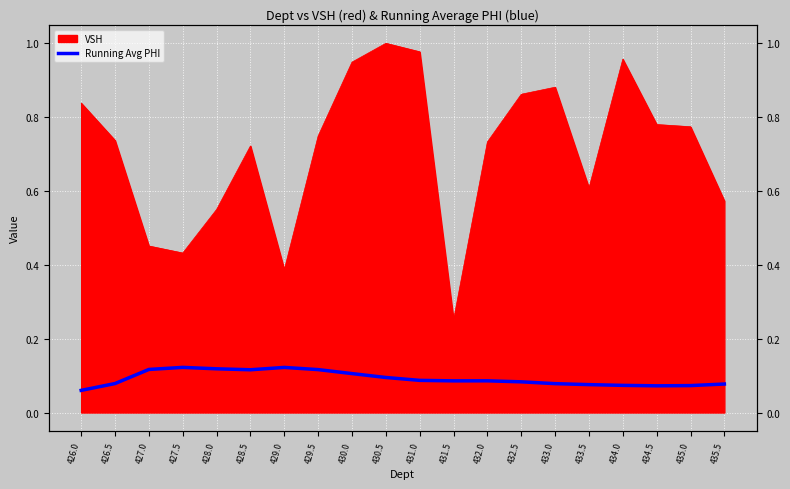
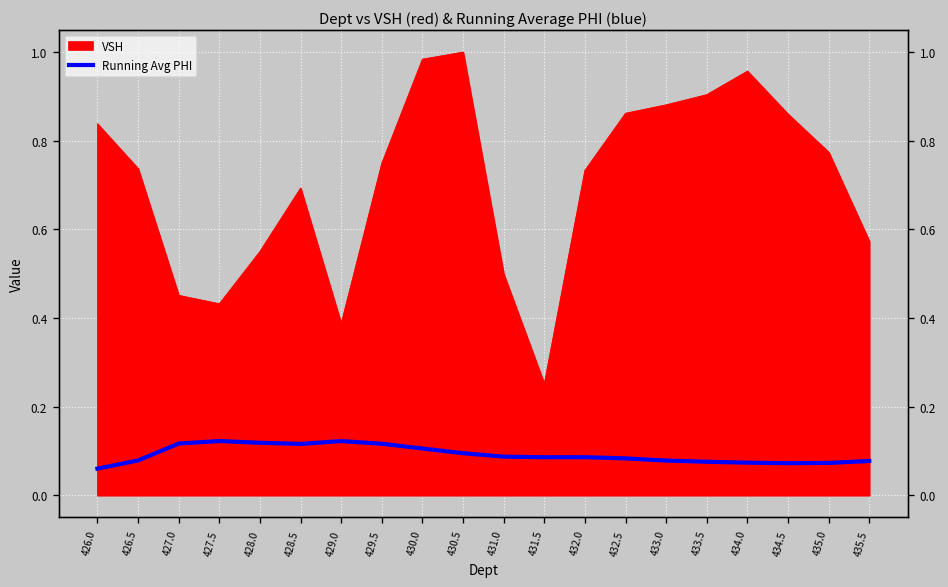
  {
    "VSH": {
      "426.0": 0.84,
      "426.5": 0.74,
      "427.0": 0.45,
      "427.5": 0.43,
      "428.0": 0.55,
-     "428.5": 0.72,
+     "428.5": 0.69,
      "429.0": 0.39,
      "429.5": 0.75,
-     "430.0": 0.95,
+     "430.0": 0.98,
      "430.5": 1.00,
-     "431.0": 0.98,
+     "431.0": 0.50,
      "431.5": 0.25,
      "432.0": 0.73,
      "432.5": 0.86,
      "433.0": 0.88,
-     "433.5": 0.61,
+     "433.5": 0.90,
      "434.0": 0.96,
-     "434.5": 0.78,
+     "434.5": 0.86,
      "435.0": 0.77,
      "435.5": 0.57
    },
    "Running Avg PHI": {
      "426.0": 0.06,
      "426.5": 0.08,
      "427.0": 0.12,
      "427.5": 0.12,
      "428.0": 0.12,
      "428.5": 0.12,
      "429.0": 0.12,
      "429.5": 0.12,
      "430.0": 0.11,
      "430.5": 0.09,
      "431.0": 0.09,
      "431.5": 0.09,
      "432.0": 0.09,
      "432.5": 0.08,
      "433.0": 0.08,
      "433.5": 0.08,
      "434.0": 0.07,
      "434.5": 0.07,
      "435.0": 0.07,
      "435.5": 0.08
    }
  }
